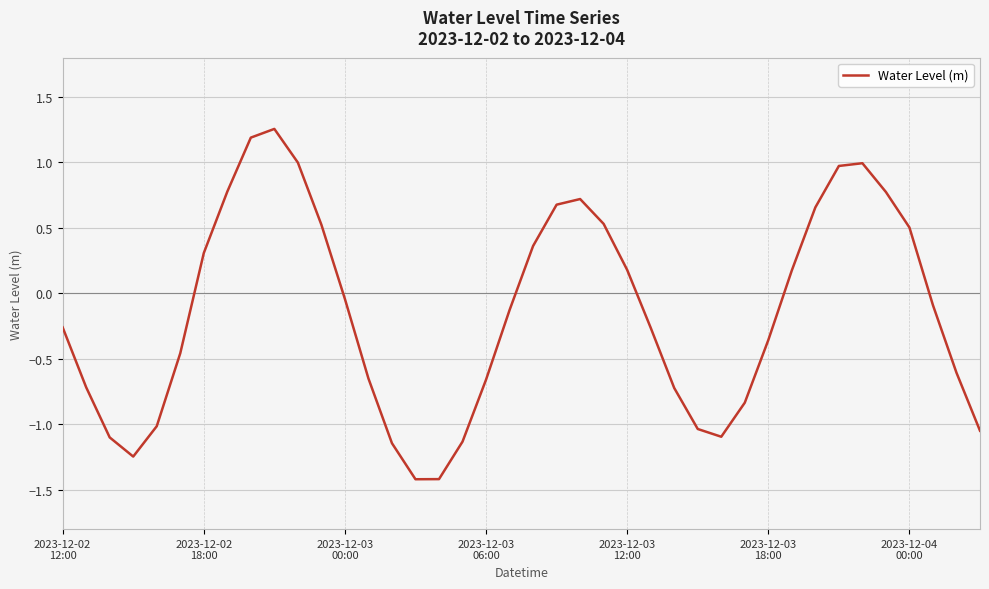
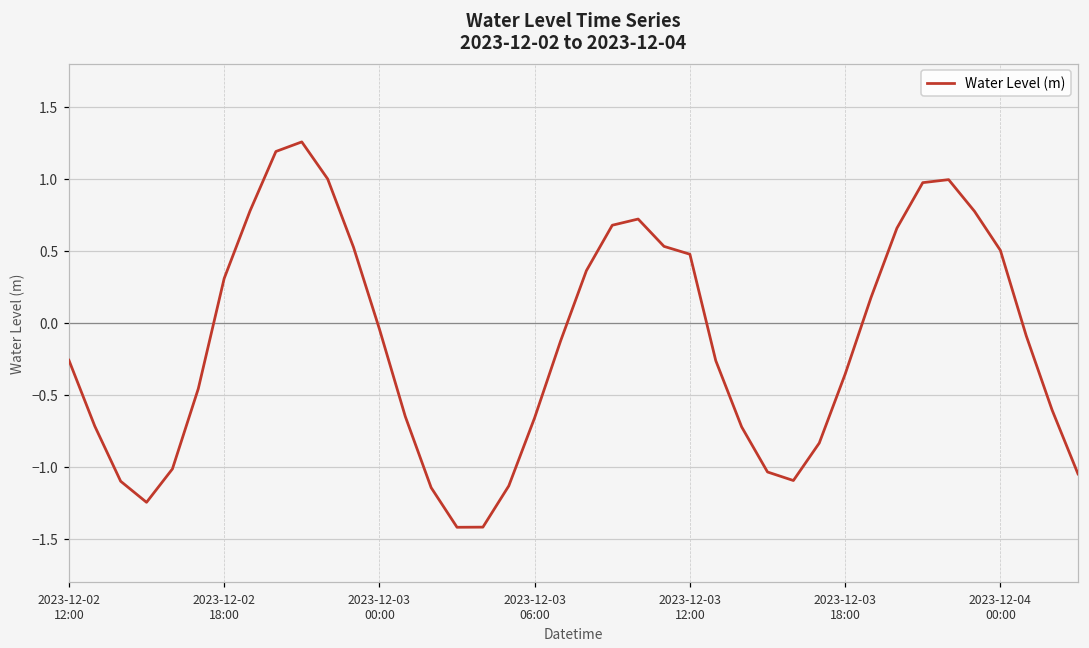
  {
    "2023-12-02 12:00": -0.26,
    "2023-12-02 18:00": 0.31,
    "2023-12-03 00:00": -0.04,
    "2023-12-03 06:00": -0.66,
-   "2023-12-03 12:00": 0.18,
+   "2023-12-03 12:00": 0.48,
    "2023-12-03 18:00": -0.36,
    "2023-12-04 00:00": 0.50
  }
